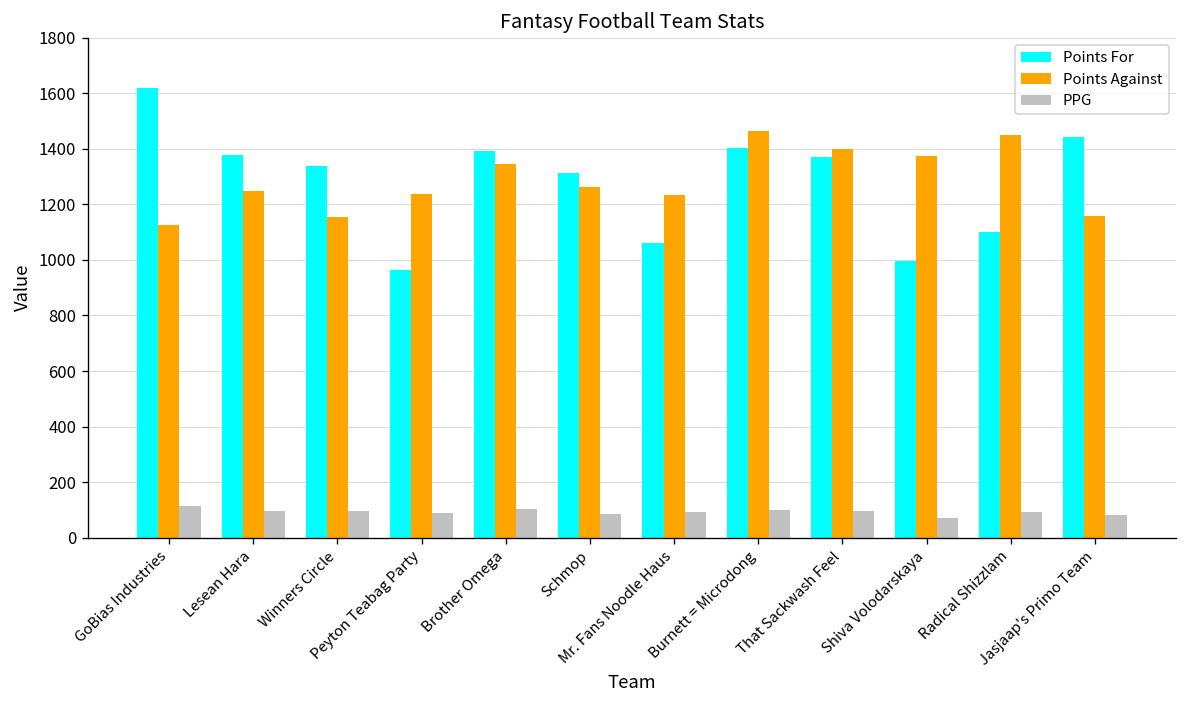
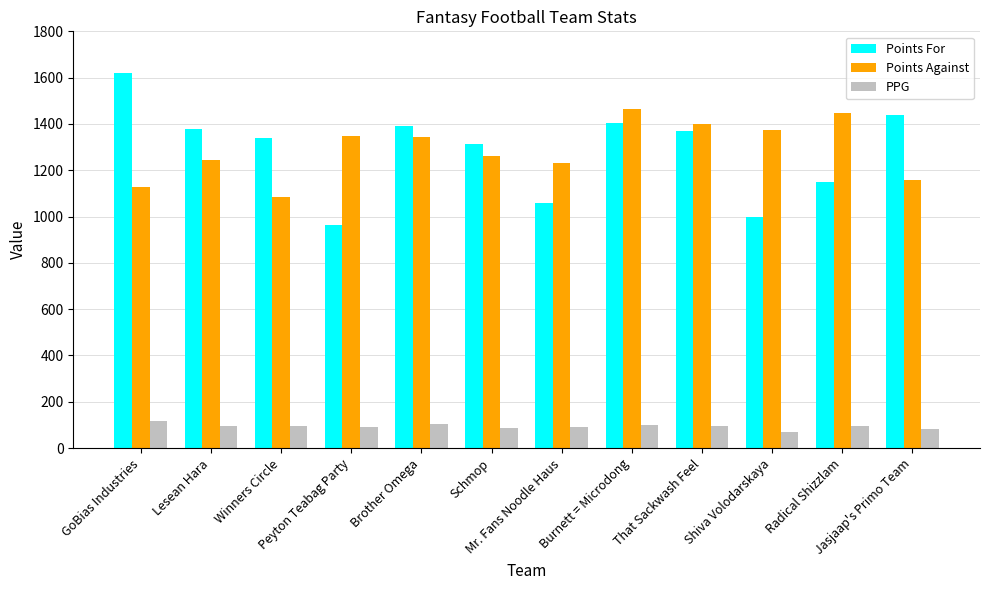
  {
    "Points For": {
      "GoBias Industries": 1620,
      "Lesean Hara": 1380,
      "Winners Circle": 1340,
      "Peyton Teabag Party": 970,
      "Brother Omega": 1390,
      "Schmop": 1310,
      "Mr. Fans Noodle Haus": 1060,
      "Burnett = Microdong": 1400,
      "That Sackwash Feel": 1370,
      "Shiva Volodarskaya": 1000,
-     "Radical Shizzlam": 1100,
+     "Radical Shizzlam": 1150,
      "Jasjaap's Primo Team": 1440
    },
    "Points Against": {
      "GoBias Industries": 1130,
      "Lesean Hara": 1250,
-     "Winners Circle": 1150,
-     "Peyton Teabag Party": 1240,
+     "Winners Circle": 1080,
+     "Peyton Teabag Party": 1350,
      "Brother Omega": 1350,
      "Schmop": 1260,
      "Mr. Fans Noodle Haus": 1230,
      "Burnett = Microdong": 1460,
      "That Sackwash Feel": 1400,
      "Shiva Volodarskaya": 1370,
      "Radical Shizzlam": 1450,
      "Jasjaap's Primo Team": 1160
    },
    "PPG": {
      "GoBias Industries": 120,
      "Lesean Hara": 100,
      "Winners Circle": 100,
      "Peyton Teabag Party": 90,
      "Brother Omega": 100,
      "Schmop": 90,
      "Mr. Fans Noodle Haus": 90,
      "Burnett = Microdong": 100,
      "That Sackwash Feel": 100,
      "Shiva Volodarskaya": 70,
      "Radical Shizzlam": 90,
      "Jasjaap's Primo Team": 80
    }
  }
